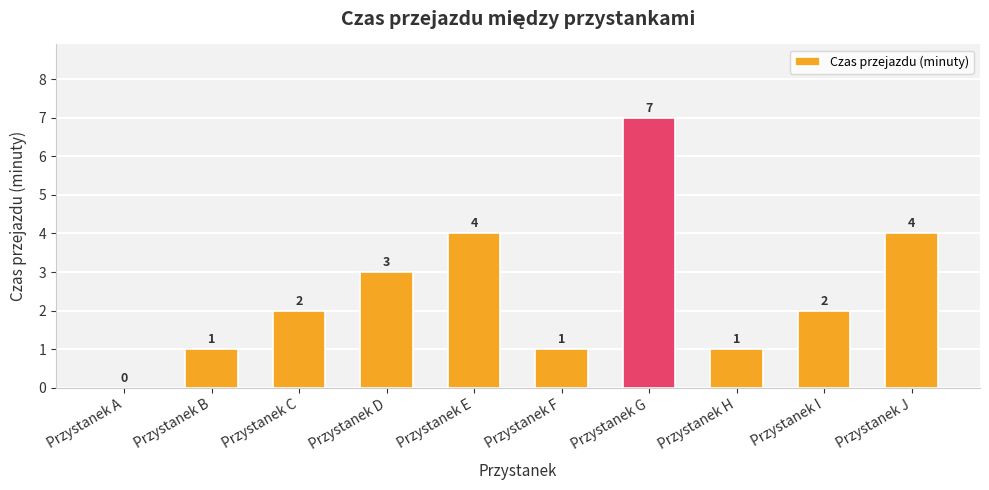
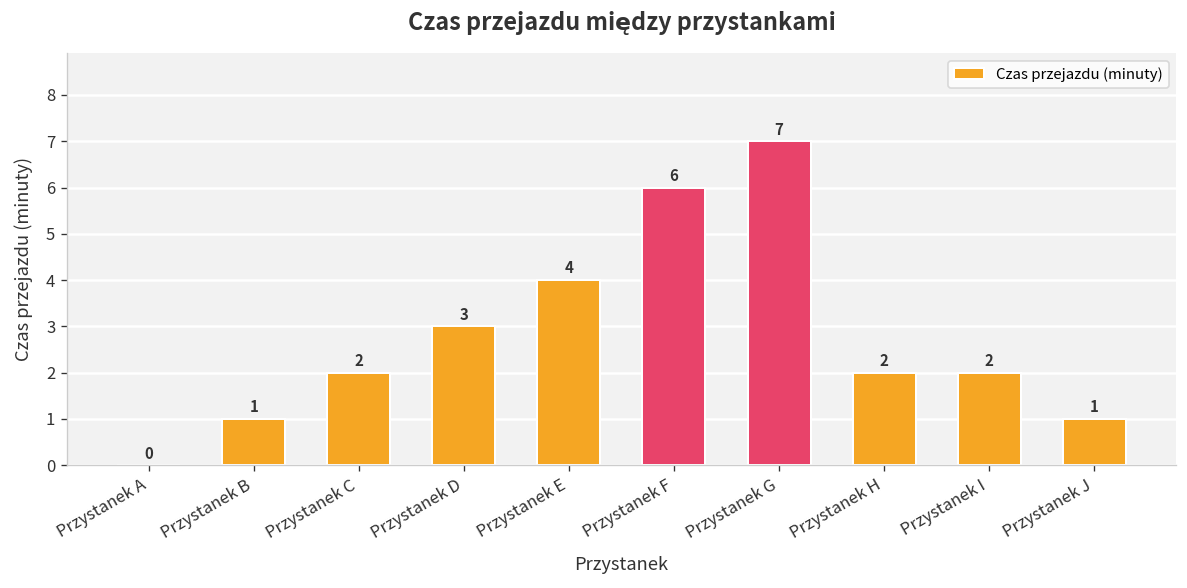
  {
    "Przystanek A": 0,
    "Przystanek B": 1,
    "Przystanek C": 2,
    "Przystanek D": 3,
    "Przystanek E": 4,
-   "Przystanek F": 1,
+   "Przystanek F": 6,
    "Przystanek G": 7,
-   "Przystanek H": 1,
+   "Przystanek H": 2,
    "Przystanek I": 2,
-   "Przystanek J": 4
+   "Przystanek J": 1
  }
